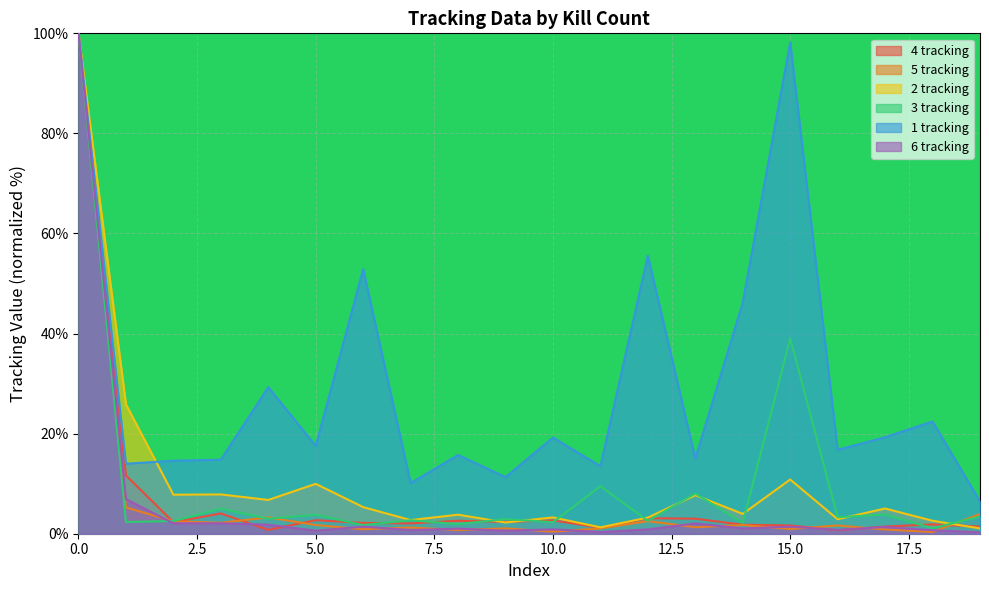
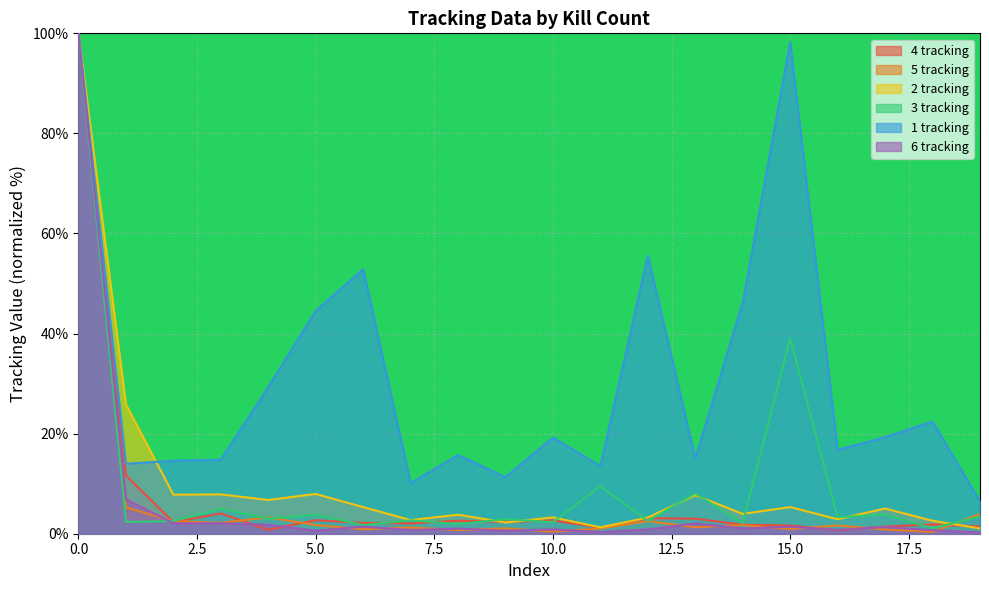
  {
    "2 tracking": {
-     "5.0": "10%",
+     "5.0": "8%",
      "10.0": "3%",
-     "15.0": "11%"
+     "15.0": "5%"
    },
    "3 tracking": {
      "5.0": "4%",
      "15.0": "39%"
    },
    "1 tracking": {
-     "5.0": "18%",
+     "5.0": "45%",
      "10.0": "19%",
      "15.0": "98%"
    },
    "6 tracking": {
      "5.0": "1%"
    }
  }
